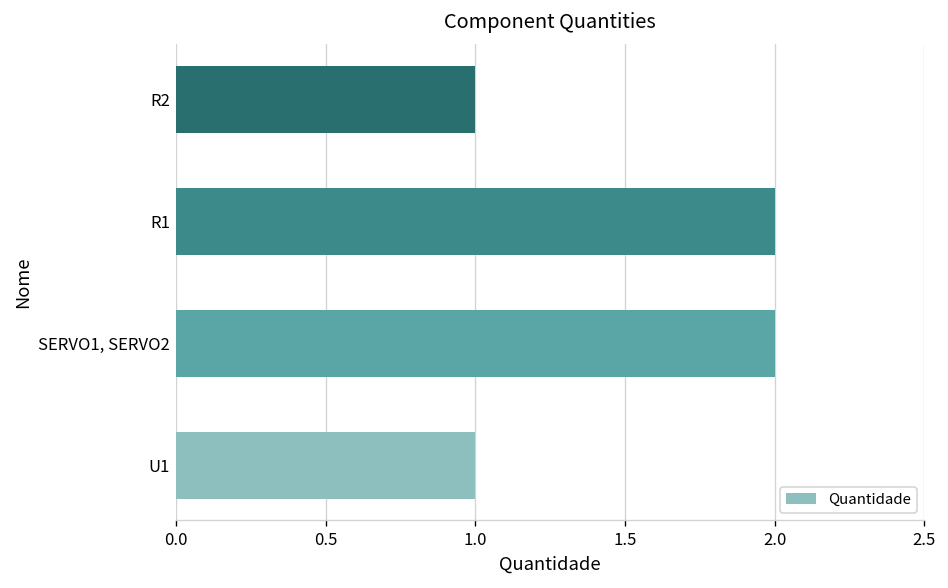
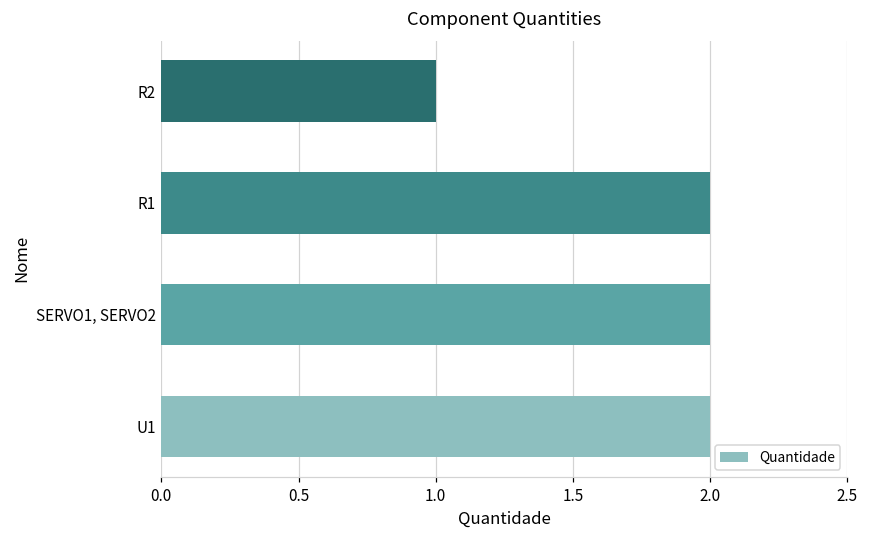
  {
    "R2": 1,
    "R1": 2,
    "SERVO1, SERVO2": 2,
-   "U1": 1
+   "U1": 2
  }
